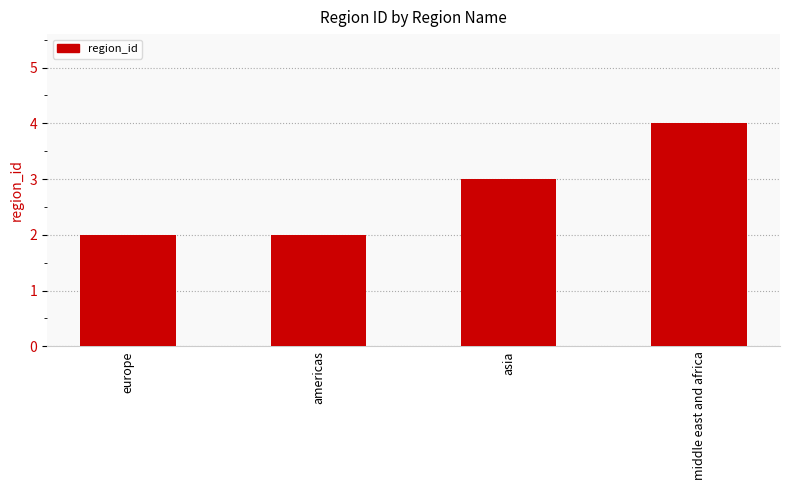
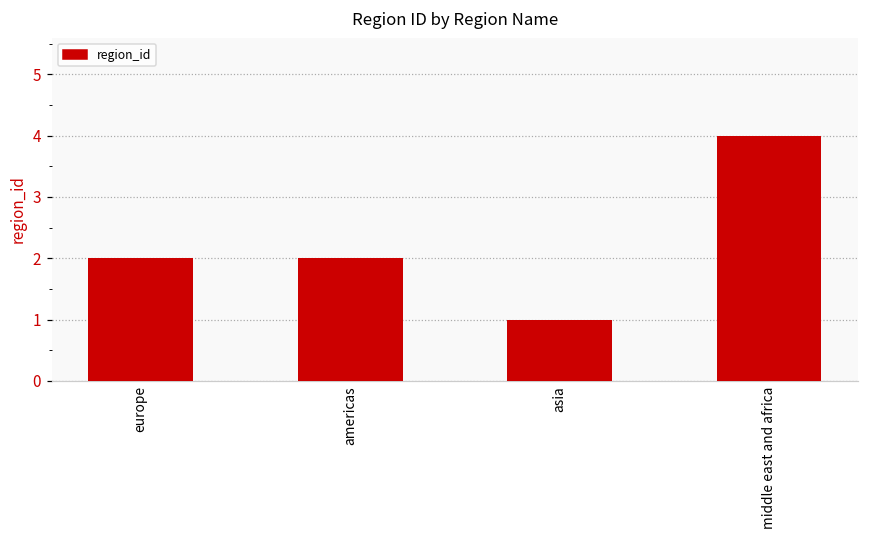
  {
    "europe": 2,
    "americas": 2,
-   "asia": 3,
+   "asia": 1,
    "middle east and africa": 4
  }
